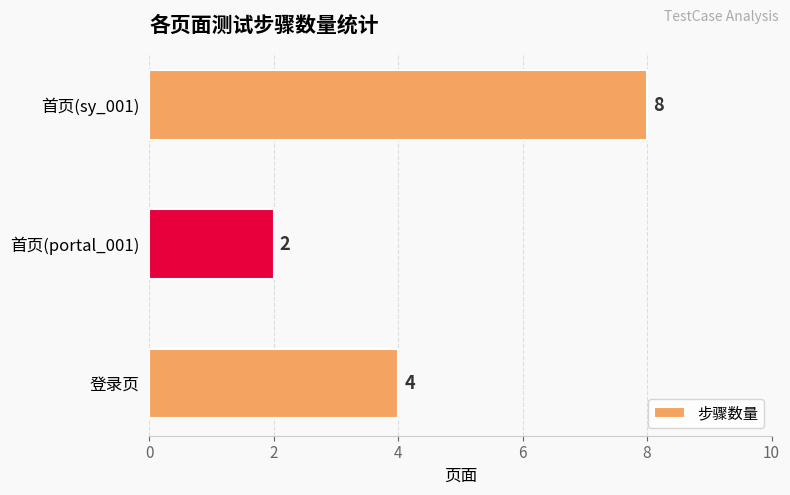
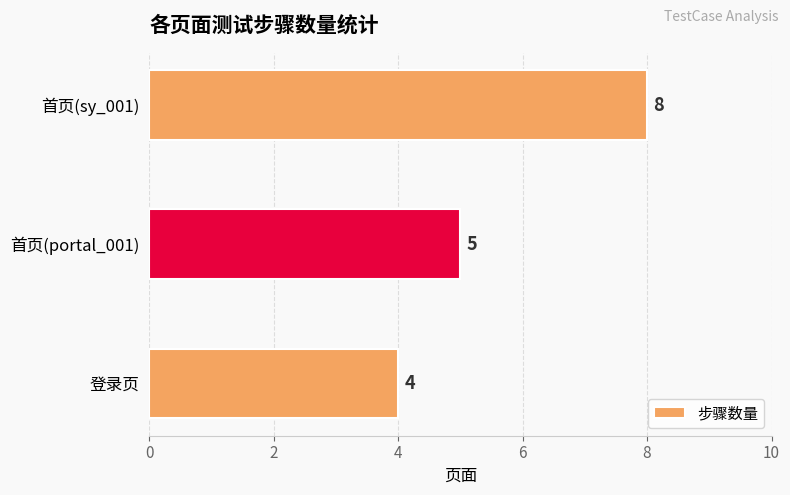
  {
    "首页(sy_001)": 8,
-   "首页(portal_001)": 2,
+   "首页(portal_001)": 5,
    "登录页": 4
  }
